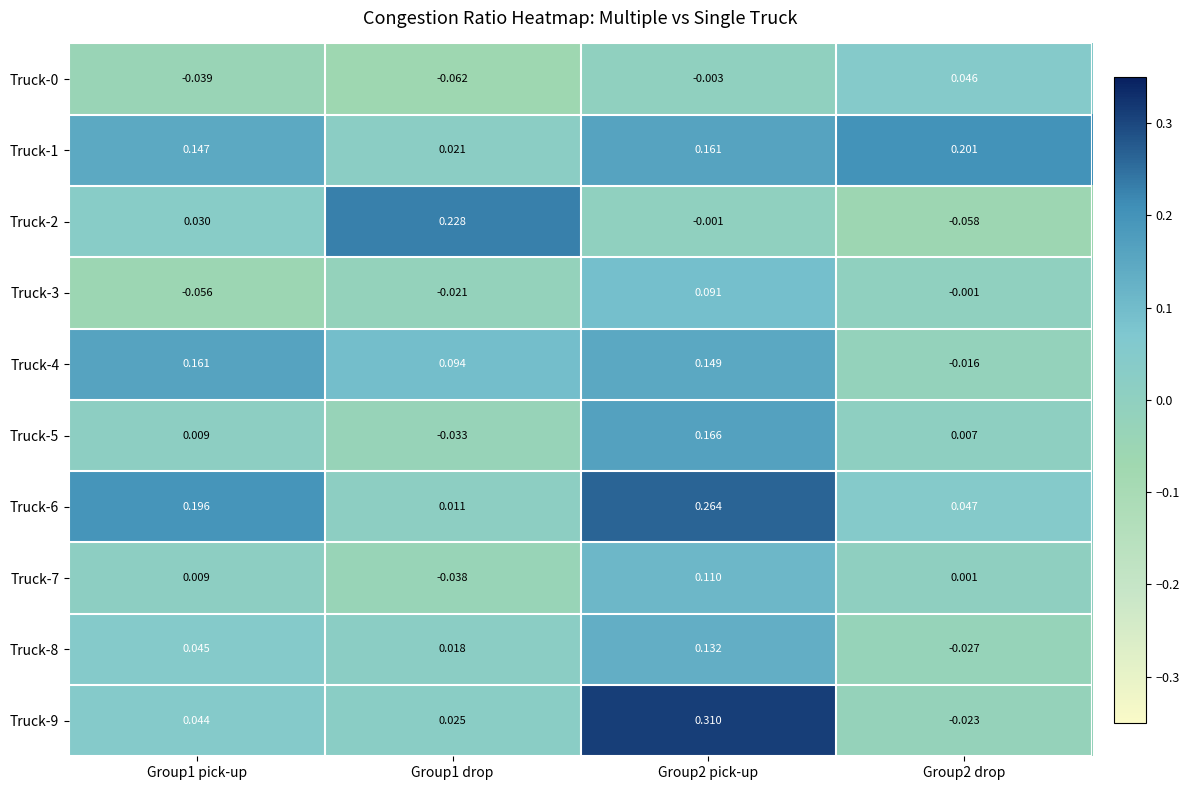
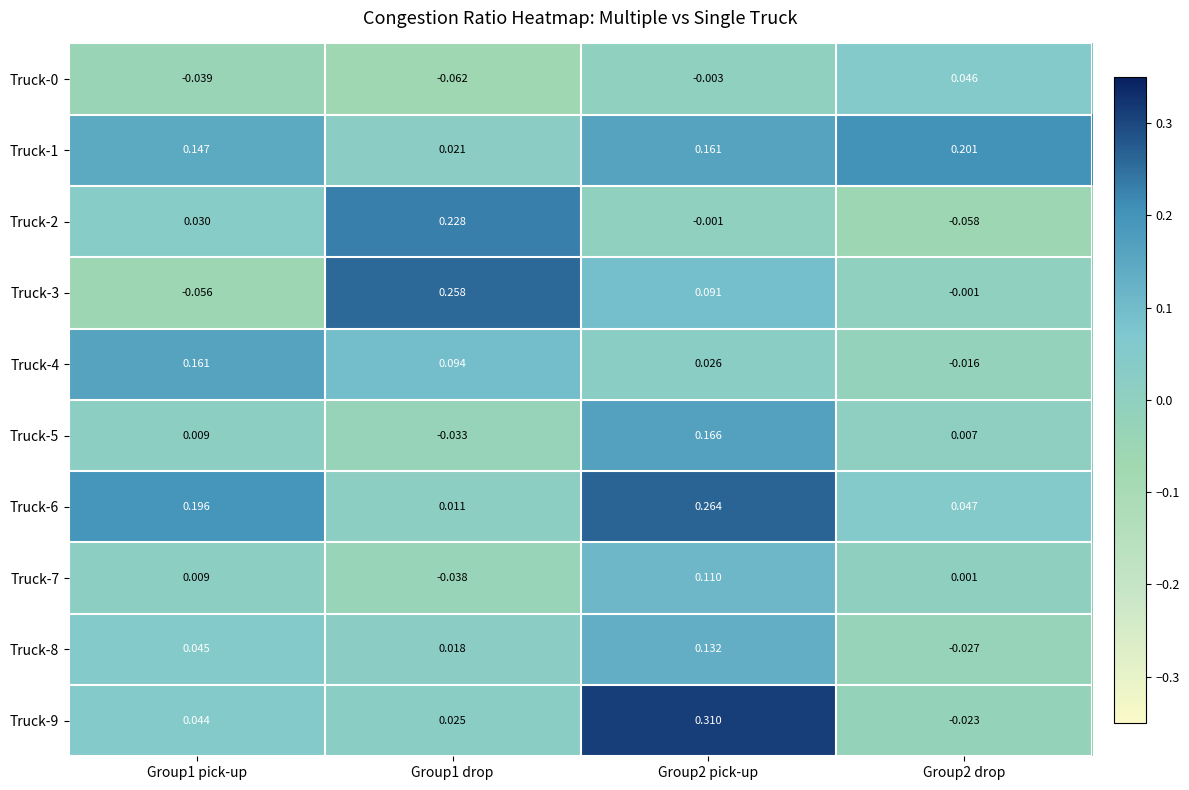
  {
    "Truck-0": {
      "Group1 pick-up": -0.039,
      "Group1 drop": -0.062,
      "Group2 pick-up": -0.003,
      "Group2 drop": 0.046
    },
    "Truck-1": {
      "Group1 pick-up": 0.147,
      "Group1 drop": 0.021,
      "Group2 pick-up": 0.161,
      "Group2 drop": 0.201
    },
    "Truck-2": {
      "Group1 pick-up": 0.030,
      "Group1 drop": 0.228,
      "Group2 pick-up": -0.001,
      "Group2 drop": -0.058
    },
    "Truck-3": {
      "Group1 pick-up": -0.056,
-     "Group1 drop": -0.021,
+     "Group1 drop": 0.258,
      "Group2 pick-up": 0.091,
      "Group2 drop": -0.001
    },
    "Truck-4": {
      "Group1 pick-up": 0.161,
      "Group1 drop": 0.094,
-     "Group2 pick-up": 0.149,
+     "Group2 pick-up": 0.026,
      "Group2 drop": -0.016
    },
    "Truck-5": {
      "Group1 pick-up": 0.009,
      "Group1 drop": -0.033,
      "Group2 pick-up": 0.166,
      "Group2 drop": 0.007
    },
    "Truck-6": {
      "Group1 pick-up": 0.196,
      "Group1 drop": 0.011,
      "Group2 pick-up": 0.264,
      "Group2 drop": 0.047
    },
    "Truck-7": {
      "Group1 pick-up": 0.009,
      "Group1 drop": -0.038,
      "Group2 pick-up": 0.110,
      "Group2 drop": 0.001
    },
    "Truck-8": {
      "Group1 pick-up": 0.045,
      "Group1 drop": 0.018,
      "Group2 pick-up": 0.132,
      "Group2 drop": -0.027
    },
    "Truck-9": {
      "Group1 pick-up": 0.044,
      "Group1 drop": 0.025,
      "Group2 pick-up": 0.310,
      "Group2 drop": -0.023
    }
  }
